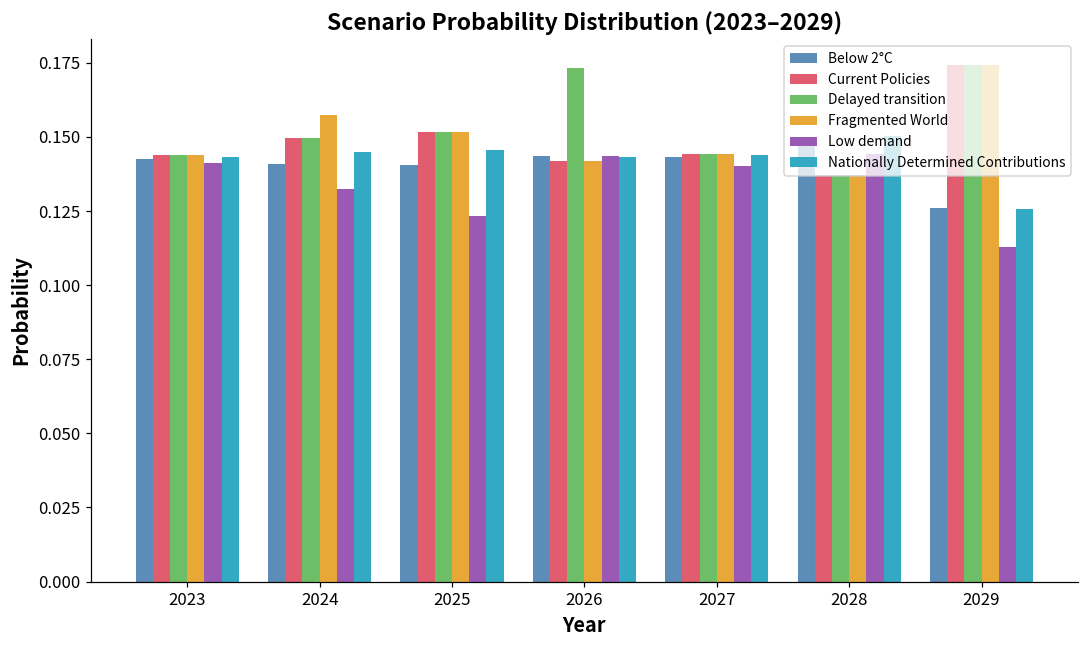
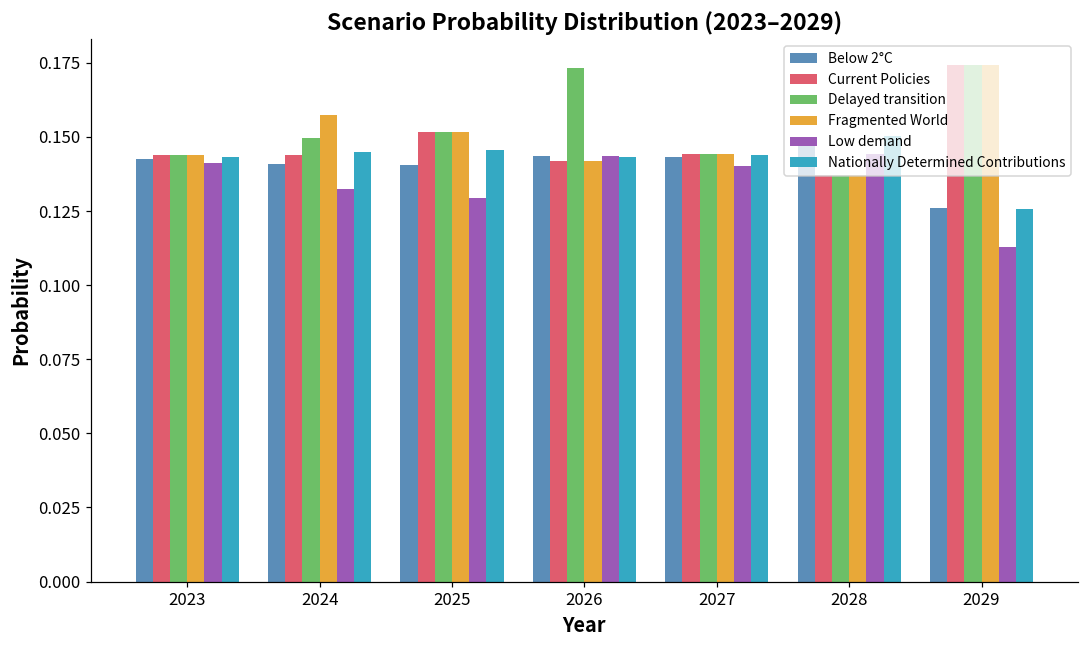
  {
    "Current Policies": {
      "2023": 0.144,
-     "2024": 0.150,
+     "2024": 0.144,
      "2025": 0.152,
      "2026": 0.142,
      "2027": 0.144
    },
    "Delayed transition": {
      "2023": 0.144,
      "2024": 0.150,
      "2025": 0.152,
      "2026": 0.173,
      "2027": 0.144
    },
    "Fragmented World": {
      "2023": 0.144,
      "2024": 0.157,
      "2025": 0.152,
      "2026": 0.142,
      "2027": 0.144
    },
    "Low demand": {
      "2023": 0.141,
      "2024": 0.132,
-     "2025": 0.123,
+     "2025": 0.129,
      "2026": 0.144,
      "2027": 0.140,
      "2029": 0.113
    }
  }
